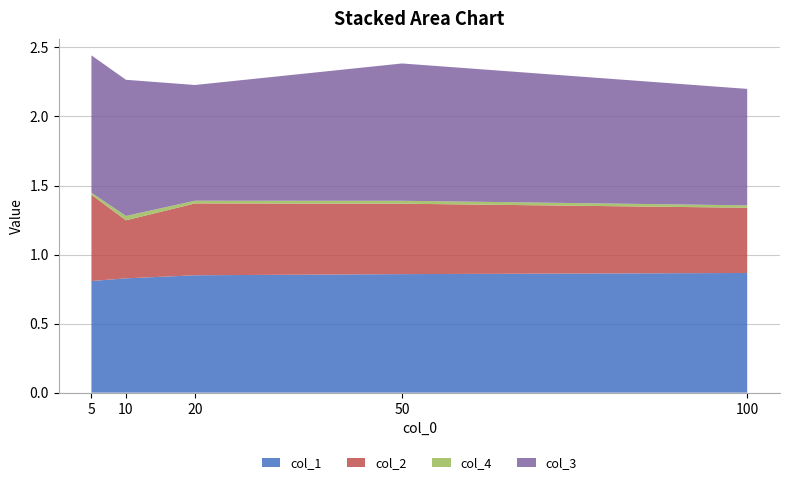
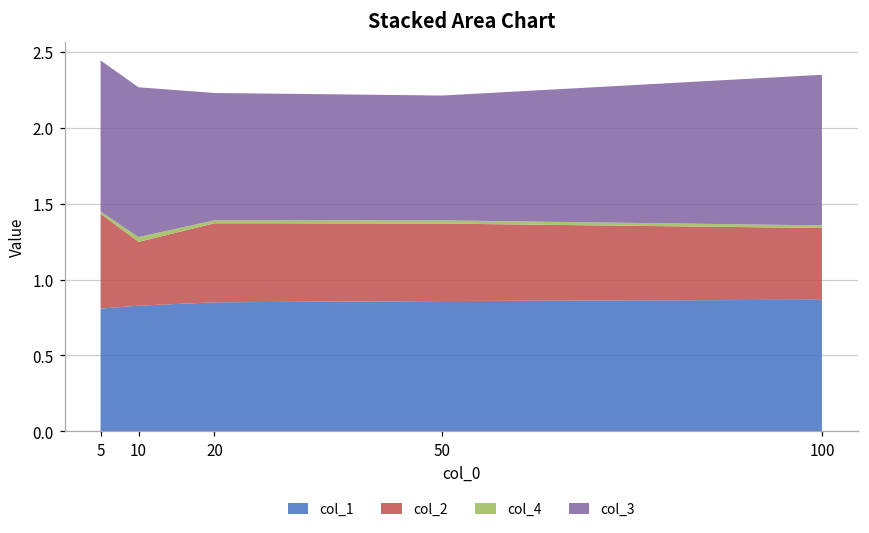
  {
    "col_1": {
      "5": 0.81,
      "10": 0.83,
      "20": 0.85,
      "50": 0.86,
      "100": 0.87
    },
    "col_2": {
      "10": 0.42,
      "20": 0.52,
      "50": 0.51
    },
    "col_4": {
      "10": 0.03,
      "20": 0.02,
      "50": 0.02
    },
    "col_3": {
      "5": 0.99,
      "10": 0.99,
      "20": 0.84,
-     "50": 0.99,
-     "100": 0.84
+     "50": 0.82,
+     "100": 0.99
    }
  }
